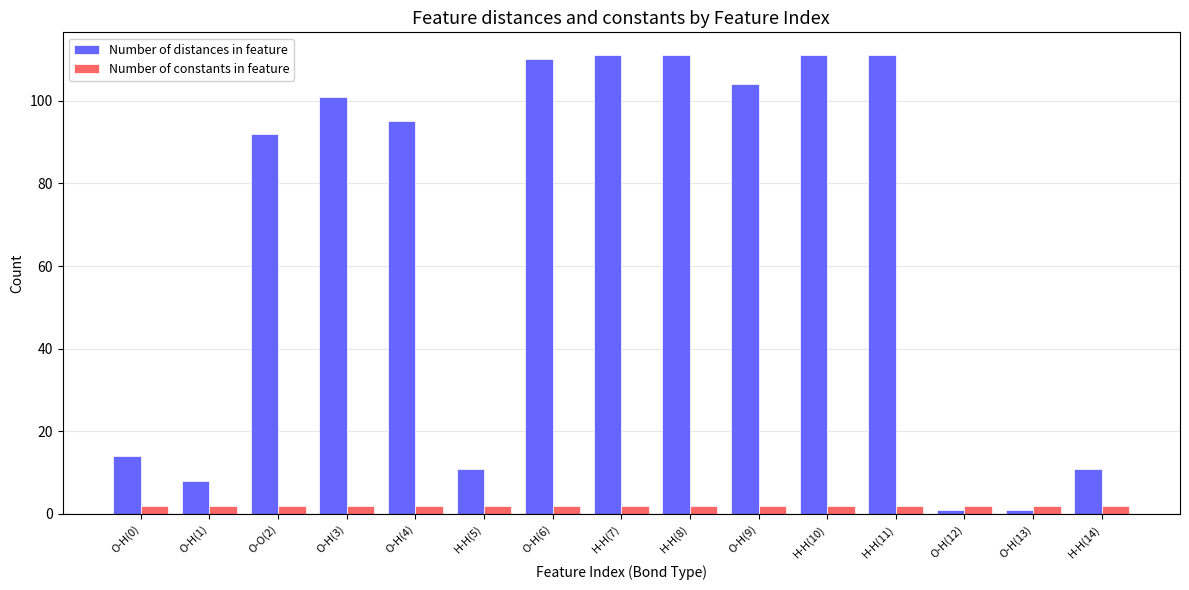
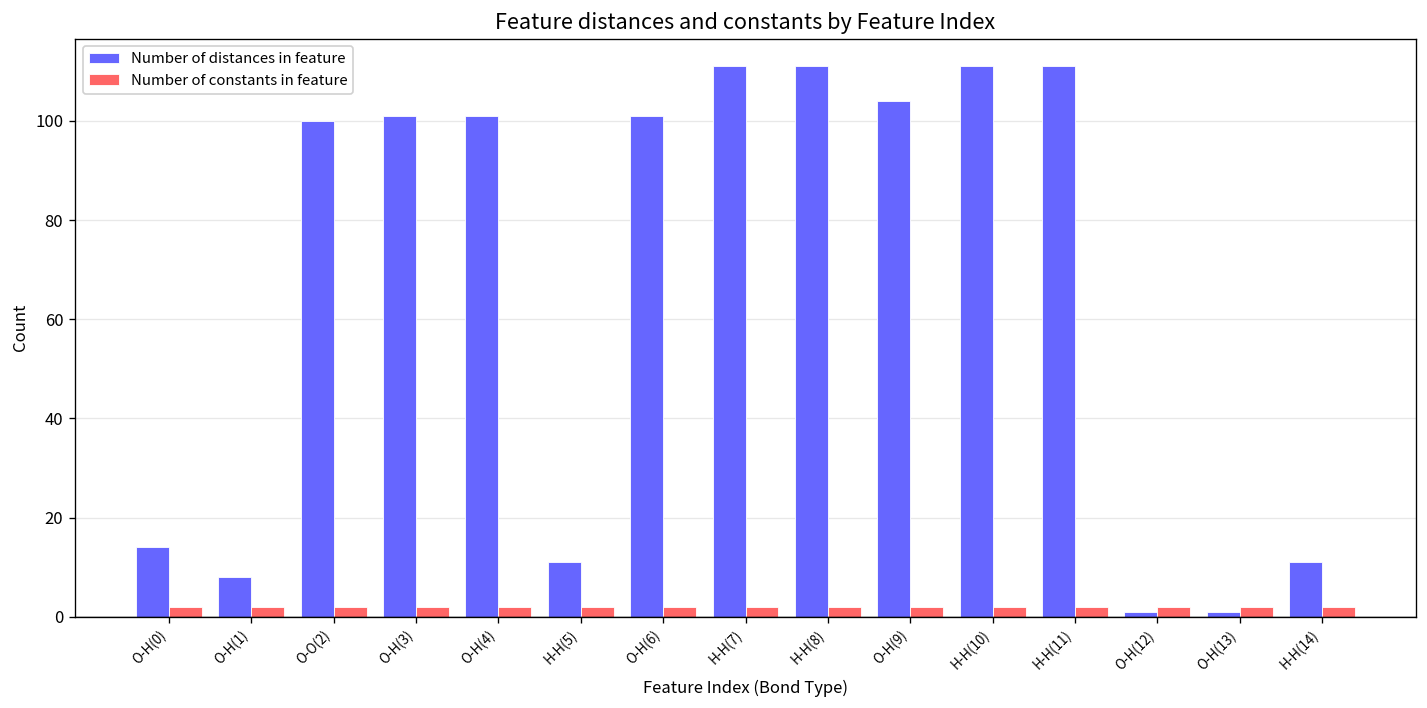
  {
    "Number of distances in feature": {
      "O-H(0)": 14,
      "O-H(1)": 8,
-     "O-O(2)": 92,
+     "O-O(2)": 100,
      "O-H(3)": 101,
-     "O-H(4)": 95,
+     "O-H(4)": 101,
      "H-H(5)": 11,
-     "O-H(6)": 110,
+     "O-H(6)": 101,
      "H-H(7)": 111,
      "H-H(8)": 111,
      "O-H(9)": 104,
      "H-H(10)": 111,
      "H-H(11)": 111,
      "O-H(12)": 1,
      "O-H(13)": 1,
      "H-H(14)": 11
    },
    "Number of constants in feature": {
      "O-H(0)": 2,
      "O-H(1)": 2,
      "O-O(2)": 2,
      "O-H(3)": 2,
      "O-H(4)": 2,
      "H-H(5)": 2,
      "O-H(6)": 2,
      "H-H(7)": 2,
      "H-H(8)": 2,
      "O-H(9)": 2,
      "H-H(10)": 2,
      "H-H(11)": 2,
      "O-H(12)": 2,
      "O-H(13)": 2,
      "H-H(14)": 2
    }
  }
